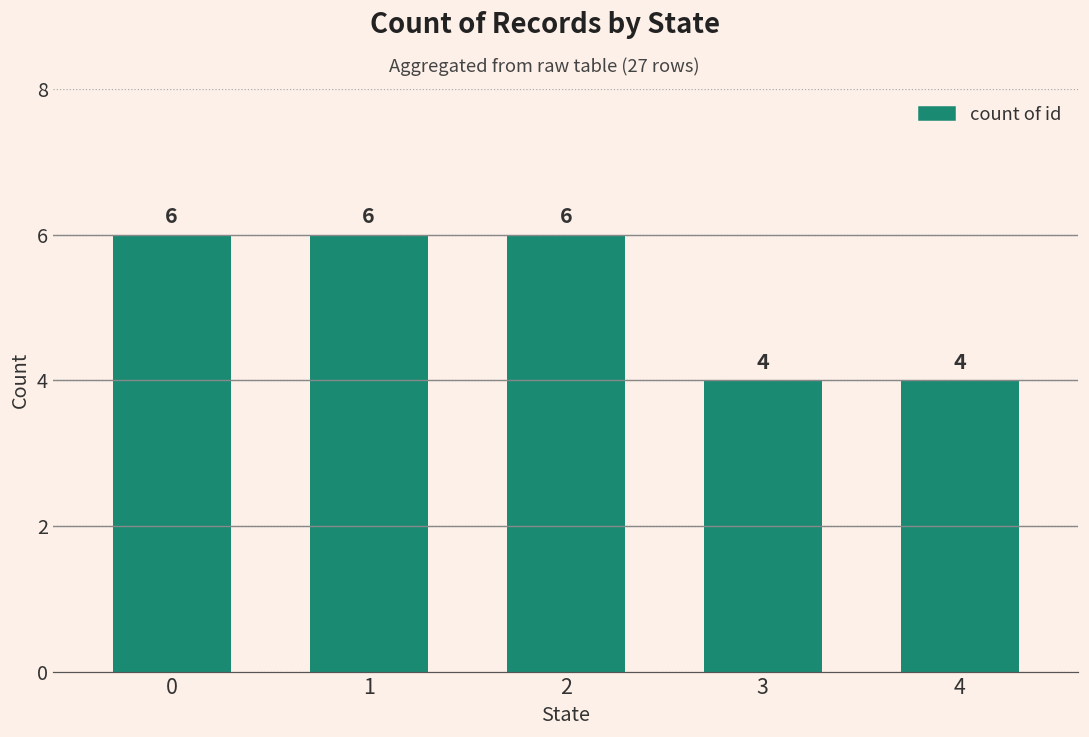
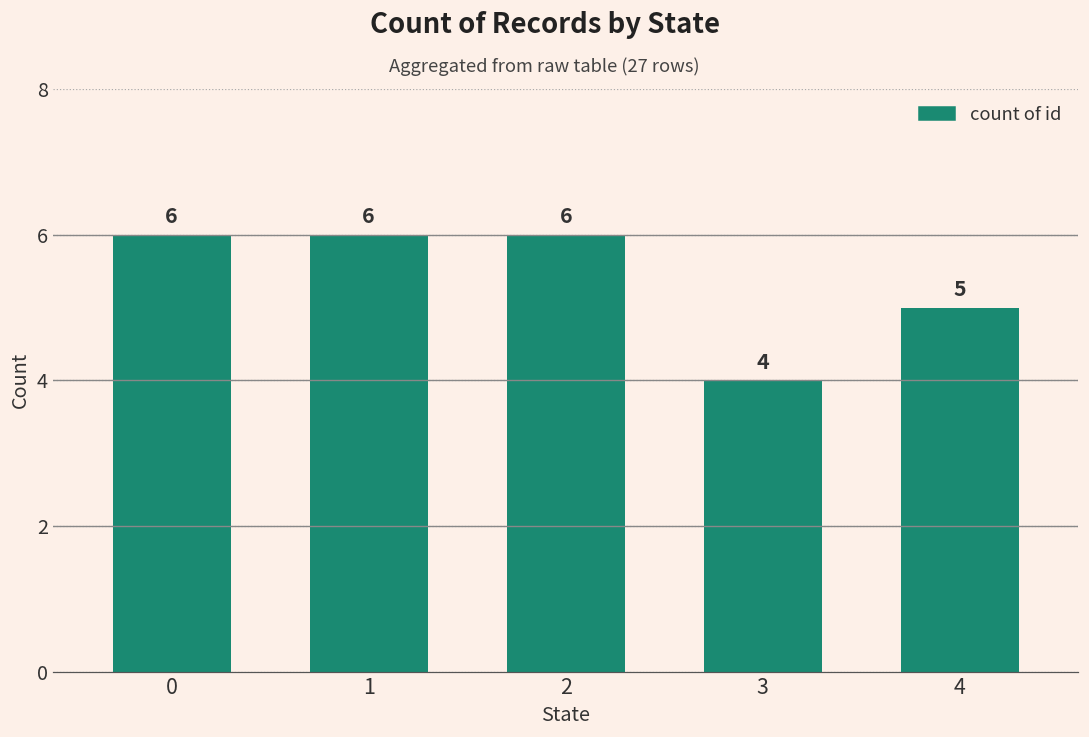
  {
    "0": 6,
    "1": 6,
    "2": 6,
    "3": 4,
-   "4": 4
+   "4": 5
  }
